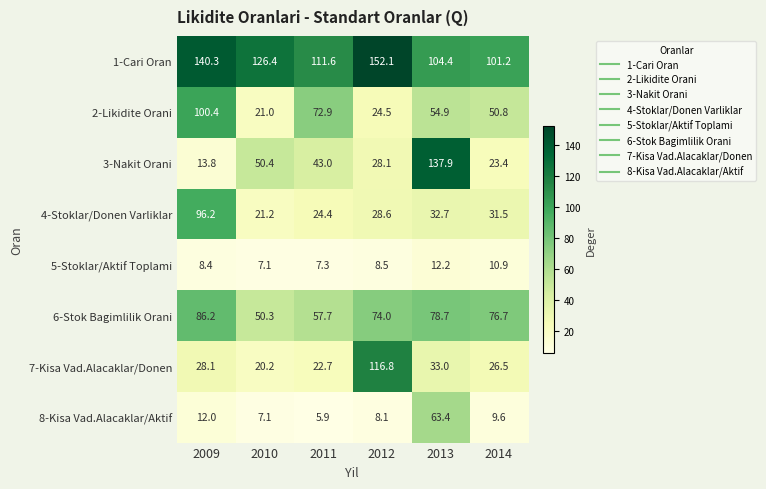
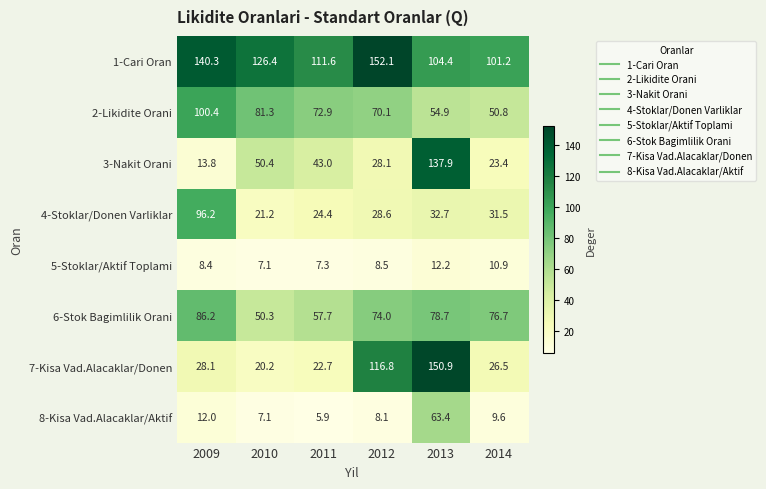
  {
    "1-Cari Oran": {
      "2009": 140.3,
      "2010": 126.4,
      "2011": 111.6,
      "2012": 152.1,
      "2013": 104.4,
      "2014": 101.2
    },
    "2-Likidite Orani": {
      "2009": 100.4,
-     "2010": 21.0,
+     "2010": 81.3,
      "2011": 72.9,
-     "2012": 24.5,
+     "2012": 70.1,
      "2013": 54.9,
      "2014": 50.8
    },
    "3-Nakit Orani": {
      "2009": 13.8,
      "2010": 50.4,
      "2011": 43.0,
      "2012": 28.1,
      "2013": 137.9,
      "2014": 23.4
    },
    "4-Stoklar/Donen Varliklar": {
      "2009": 96.2,
      "2010": 21.2,
      "2011": 24.4,
      "2012": 28.6,
      "2013": 32.7,
      "2014": 31.5
    },
    "5-Stoklar/Aktif Toplami": {
      "2009": 8.4,
      "2010": 7.1,
      "2011": 7.3,
      "2012": 8.5,
      "2013": 12.2,
      "2014": 10.9
    },
    "6-Stok Bagimlilik Orani": {
      "2009": 86.2,
      "2010": 50.3,
      "2011": 57.7,
      "2012": 74.0,
      "2013": 78.7,
      "2014": 76.7
    },
    "7-Kisa Vad.Alacaklar/Donen": {
      "2009": 28.1,
      "2010": 20.2,
      "2011": 22.7,
      "2012": 116.8,
-     "2013": 33.0,
+     "2013": 150.9,
      "2014": 26.5
    },
    "8-Kisa Vad.Alacaklar/Aktif": {
      "2009": 12.0,
      "2010": 7.1,
      "2011": 5.9,
      "2012": 8.1,
      "2013": 63.4,
      "2014": 9.6
    }
  }
